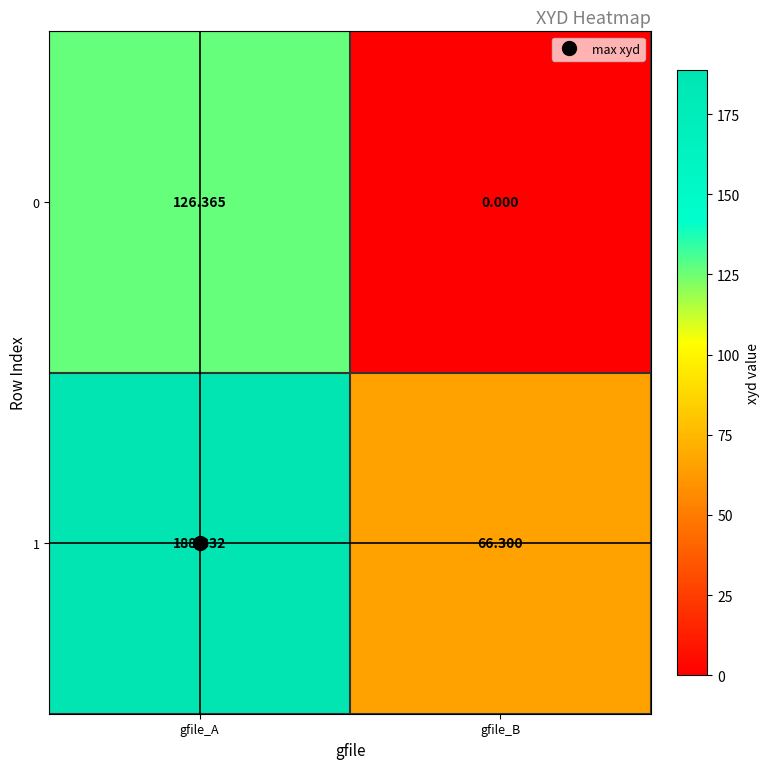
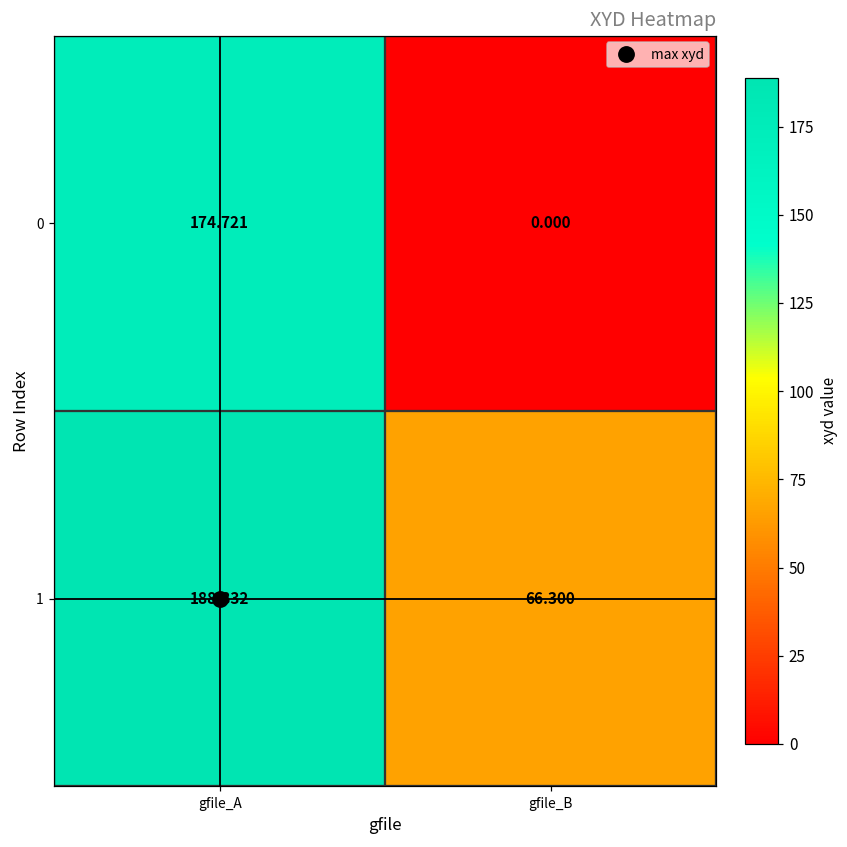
  {
    "0": {
-     "gfile_A": 126.365,
+     "gfile_A": 174.721,
      "gfile_B": 0.000
    },
    "1": {
      "gfile_B": 66.300
    }
  }
